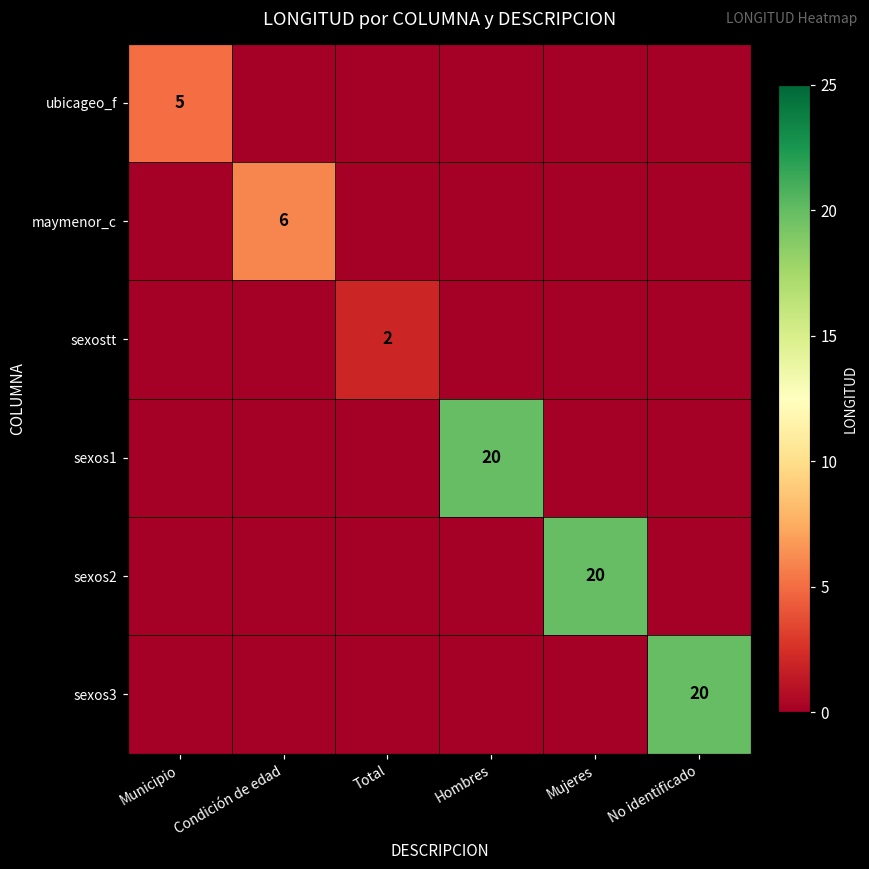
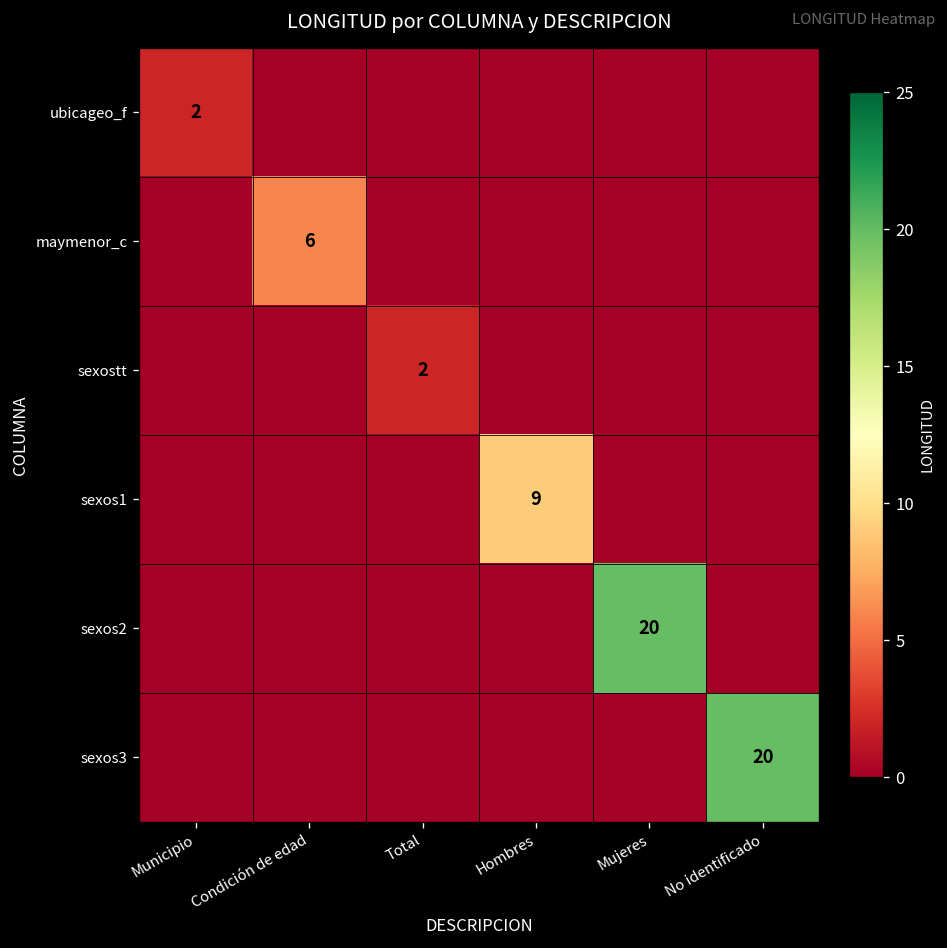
  {
    "ubicageo_f": {
-     "Municipio": 5
+     "Municipio": 2
    },
    "maymenor_c": {
      "Condición de edad": 6
    },
    "sexostt": {
      "Total": 2
    },
    "sexos1": {
-     "Hombres": 20
+     "Hombres": 9
    },
    "sexos2": {
      "Mujeres": 20
    },
    "sexos3": {
      "No identificado": 20
    }
  }
